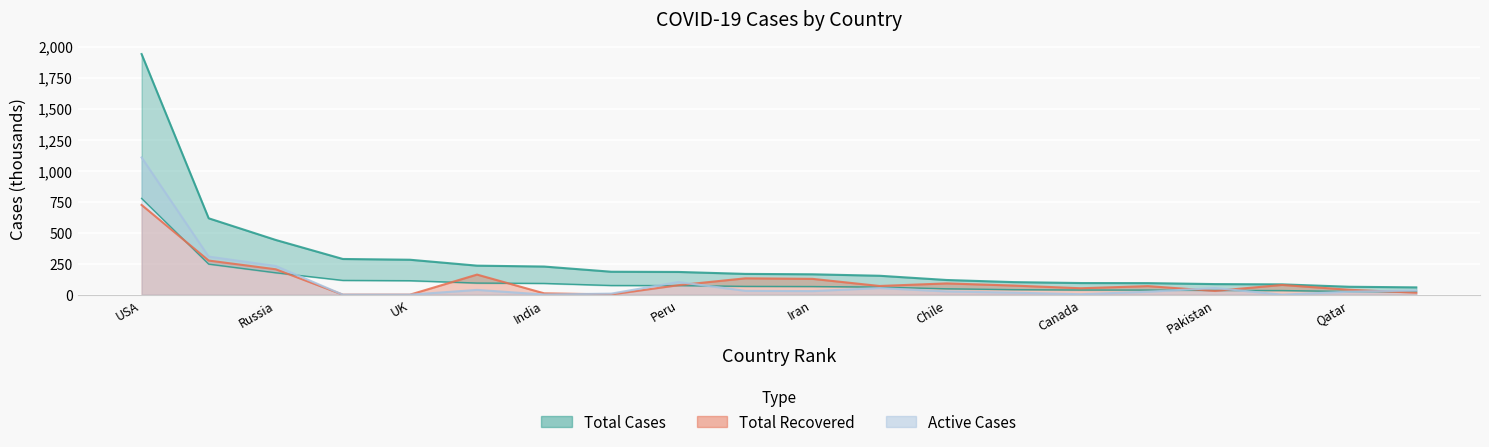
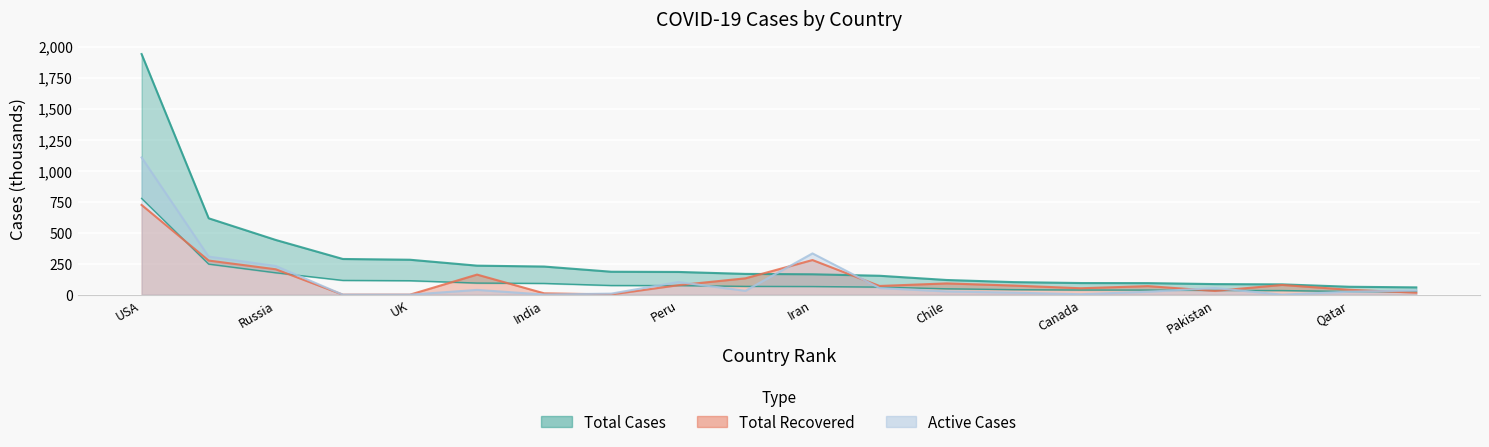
  {
    "Total Recovered": {
      "USA": "720",
      "Russia": "200",
-     "Iran": "130",
+     "Iran": "280",
      "Chile": "90"
    },
    "Active Cases": {
      "USA": "1,110",
      "Russia": "230",
      "Peru": "100",
-     "Iran": "30",
+     "Iran": "330",
      "Chile": "30",
      "Canada": "0"
    }
  }
